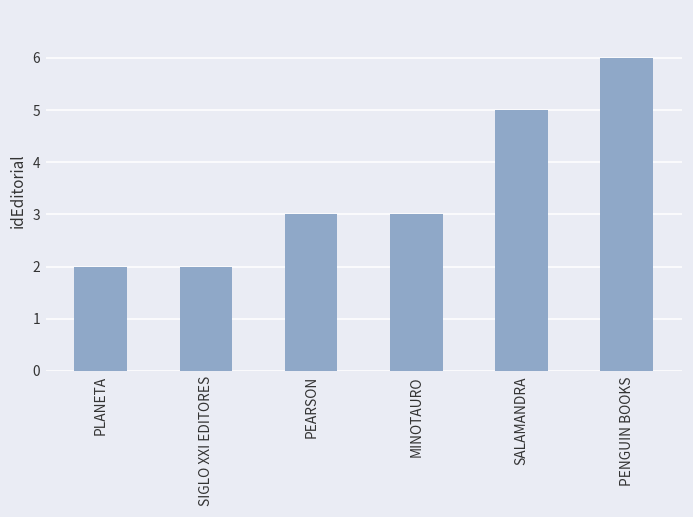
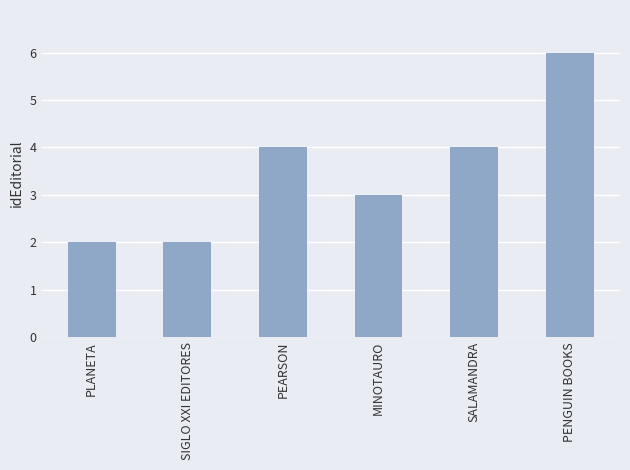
  {
    "PLANETA": 2,
    "SIGLO XXI EDITORES": 2,
-   "PEARSON": 3,
+   "PEARSON": 4,
    "MINOTAURO": 3,
-   "SALAMANDRA": 5,
+   "SALAMANDRA": 4,
    "PENGUIN BOOKS": 6
  }
